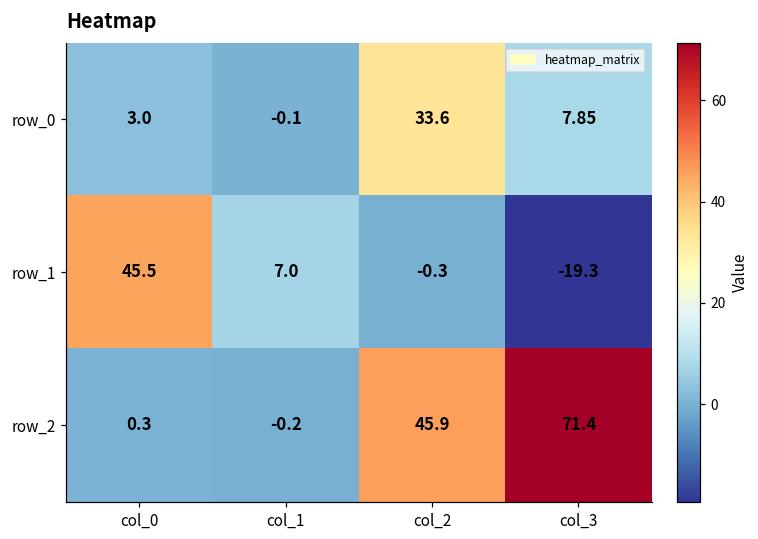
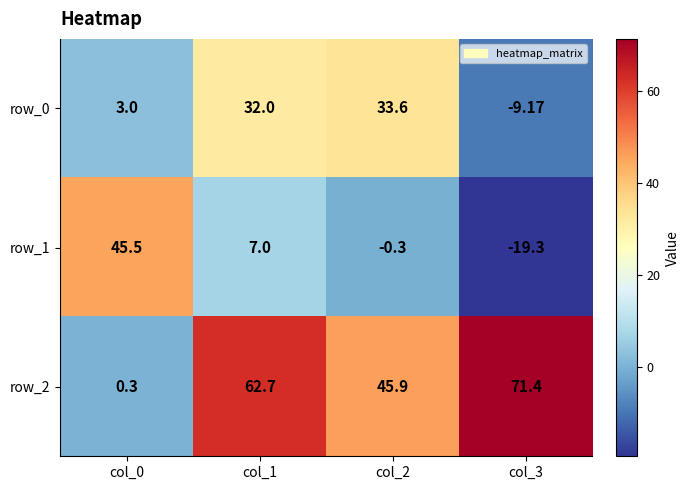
  {
    "row_0": {
      "col_0": 3.0,
-     "col_1": -0.1,
+     "col_1": 32.0,
      "col_2": 33.6,
-     "col_3": 7.85
+     "col_3": -9.17
    },
    "row_1": {
      "col_0": 45.5,
      "col_1": 7.0,
      "col_2": -0.3,
      "col_3": -19.3
    },
    "row_2": {
      "col_0": 0.3,
-     "col_1": -0.2,
+     "col_1": 62.7,
      "col_2": 45.9,
      "col_3": 71.4
    }
  }
